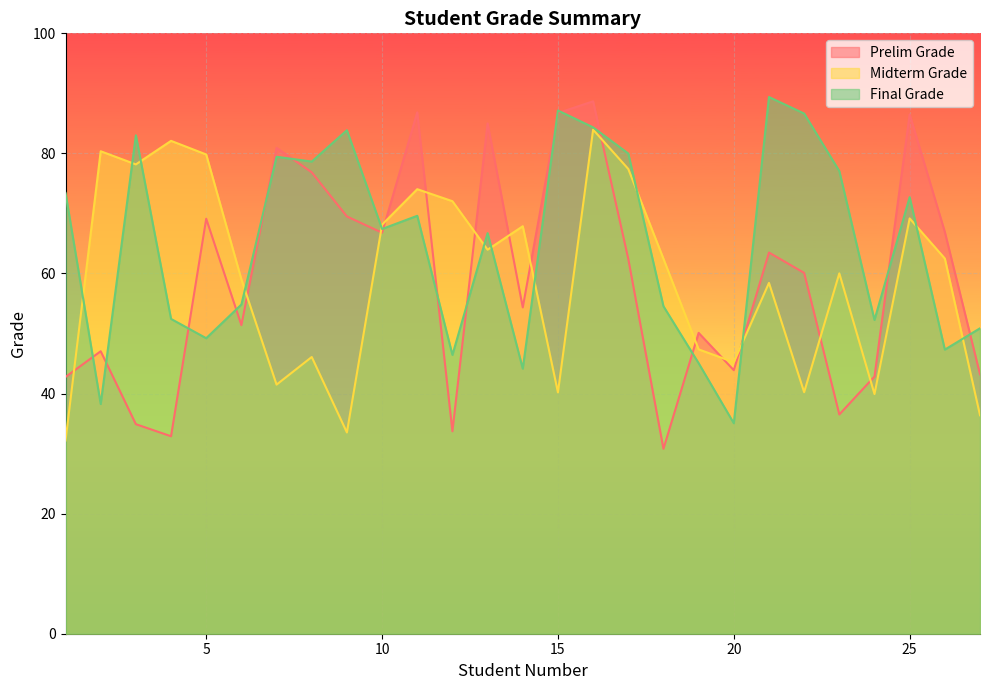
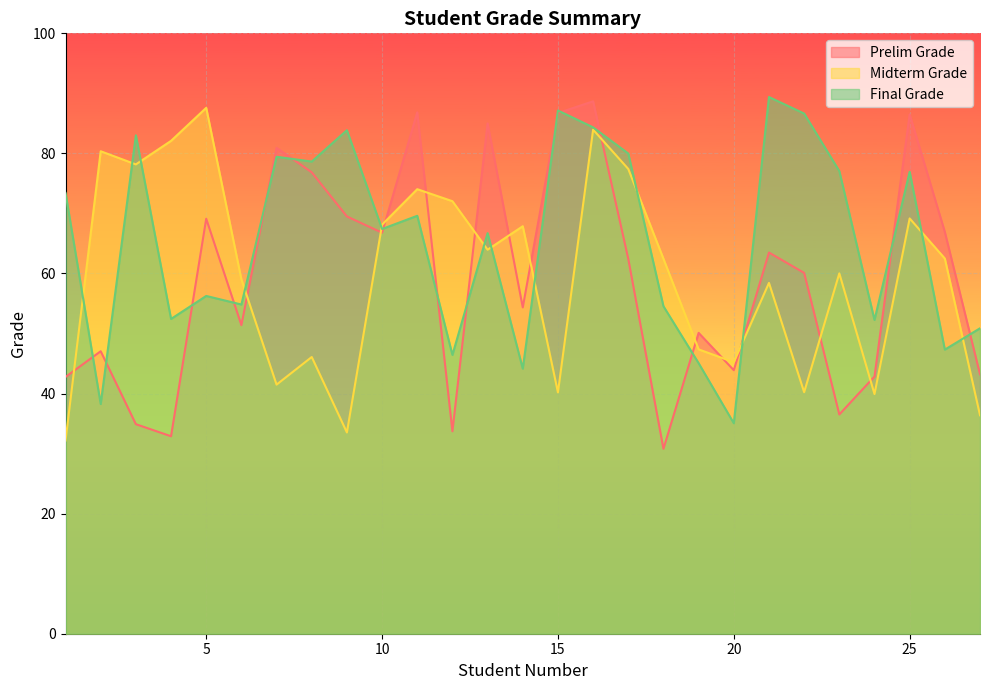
  {
    "Prelim Grade": {
      "5": 69,
      "10": 67,
      "15": 87,
      "20": 44,
      "25": 87
    },
    "Midterm Grade": {
-     "5": 80,
+     "5": 88,
      "10": 68,
      "15": 40,
      "20": 45,
      "25": 69
    },
    "Final Grade": {
-     "5": 49,
+     "5": 56,
      "10": 67,
      "15": 87,
      "20": 35,
-     "25": 73
+     "25": 77
    }
  }
